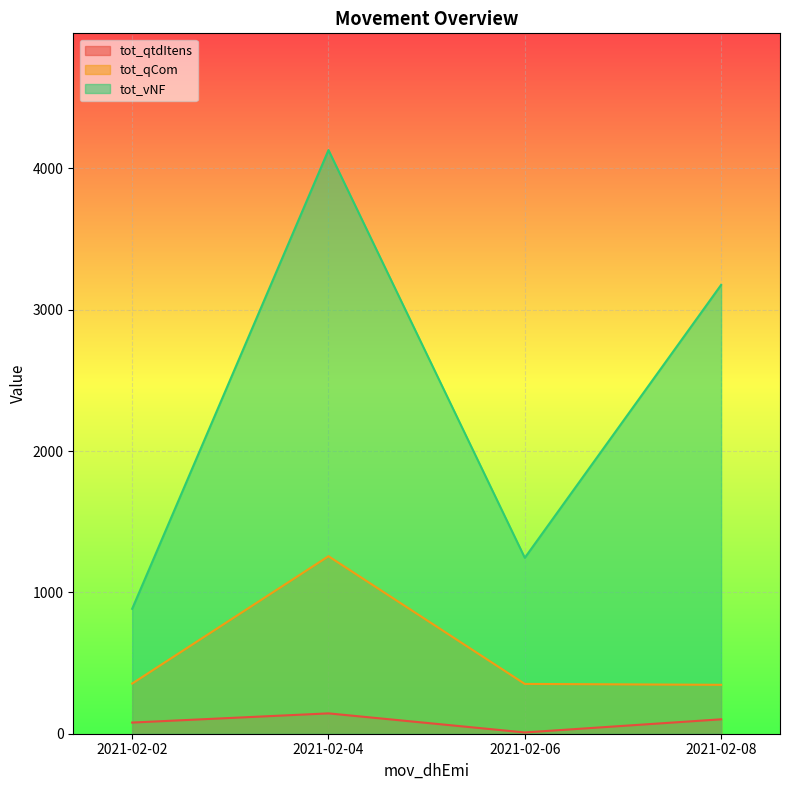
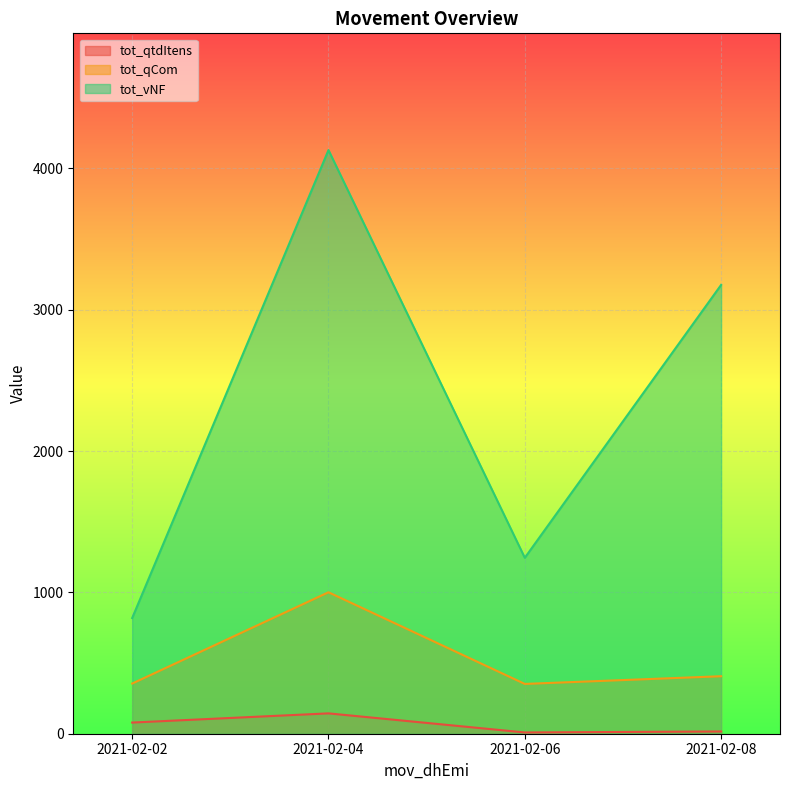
  {
    "tot_qtdItens": {
      "2021-02-02": 80,
      "2021-02-04": 140,
      "2021-02-06": 10,
-     "2021-02-08": 100
+     "2021-02-08": 20
    },
    "tot_qCom": {
      "2021-02-02": 360,
-     "2021-02-04": 1260,
+     "2021-02-04": 1000,
      "2021-02-06": 350,
-     "2021-02-08": 350
+     "2021-02-08": 410
    },
    "tot_vNF": {
-     "2021-02-02": 880,
+     "2021-02-02": 820,
      "2021-02-04": 4130,
      "2021-02-06": 1250,
      "2021-02-08": 3180
    }
  }
